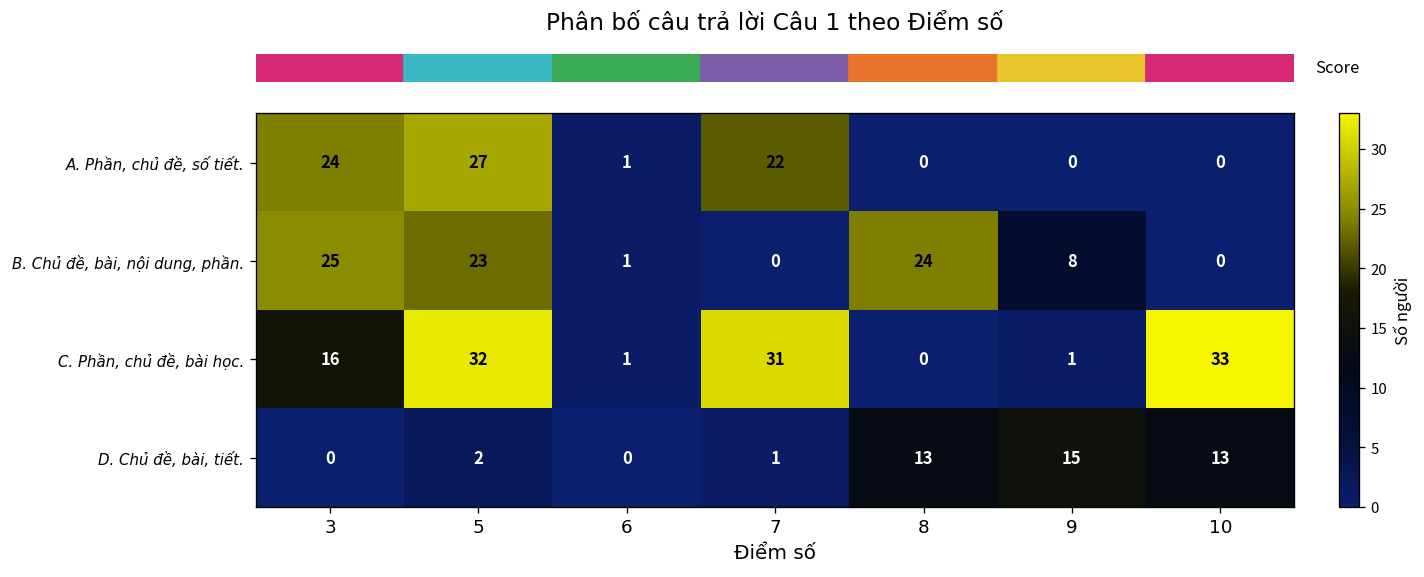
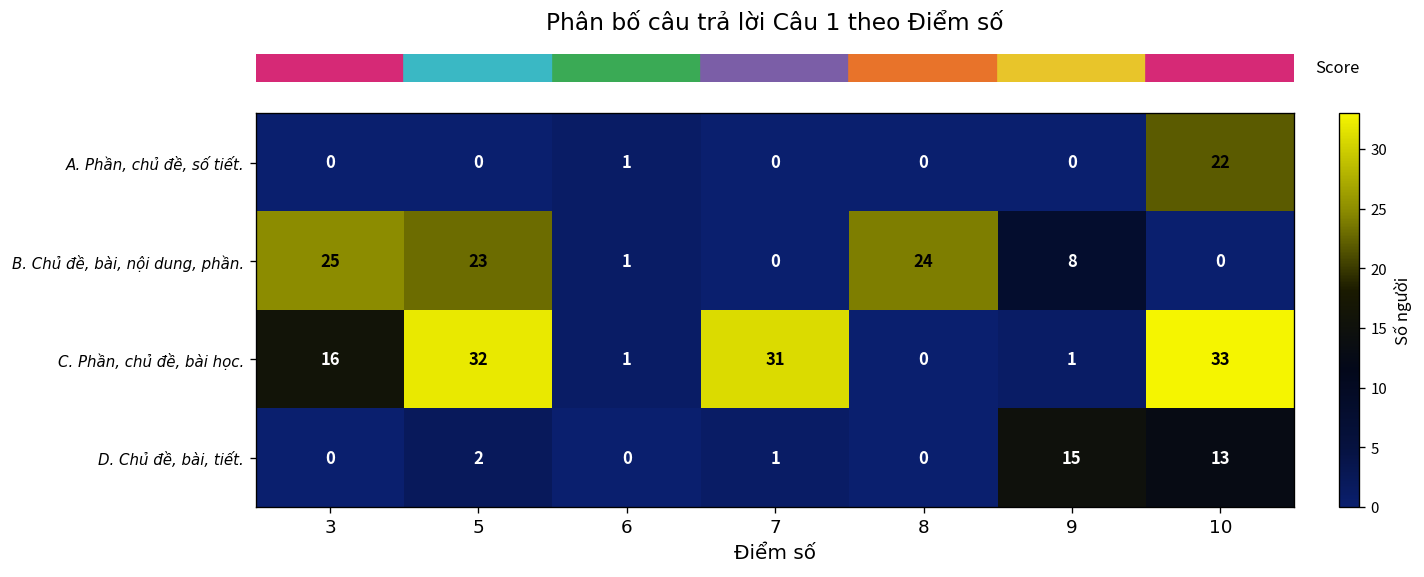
  {
    "A. Phần, chủ đề, số tiết.": {
-     "3": 24,
-     "5": 27,
+     "3": 0,
+     "5": 0,
      "6": 1,
-     "7": 22,
+     "7": 0,
      "8": 0,
      "9": 0,
-     "10": 0
+     "10": 22
    },
    "B. Chủ đề, bài, nội dung, phần.": {
      "3": 25,
      "5": 23,
      "6": 1,
      "7": 0,
      "8": 24,
      "9": 8,
      "10": 0
    },
    "C. Phần, chủ đề, bài học.": {
      "3": 16,
      "5": 32,
      "6": 1,
      "7": 31,
      "8": 0,
      "9": 1,
      "10": 33
    },
    "D. Chủ đề, bài, tiết.": {
      "3": 0,
      "5": 2,
      "6": 0,
      "7": 1,
-     "8": 13,
+     "8": 0,
      "9": 15,
      "10": 13
    }
  }
